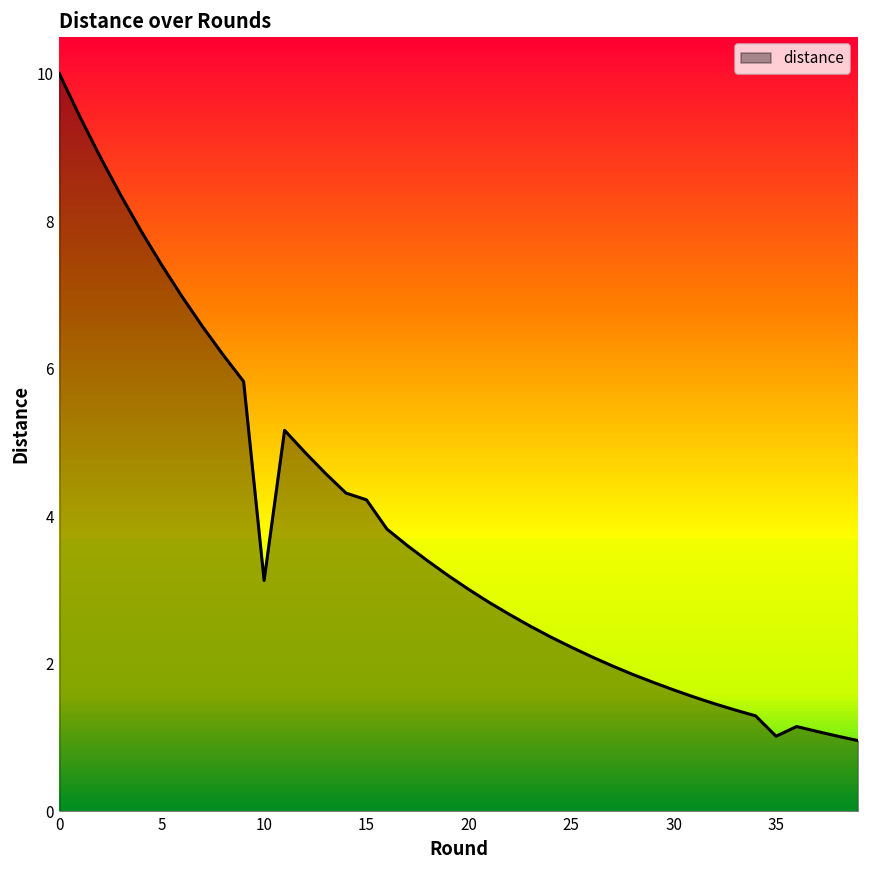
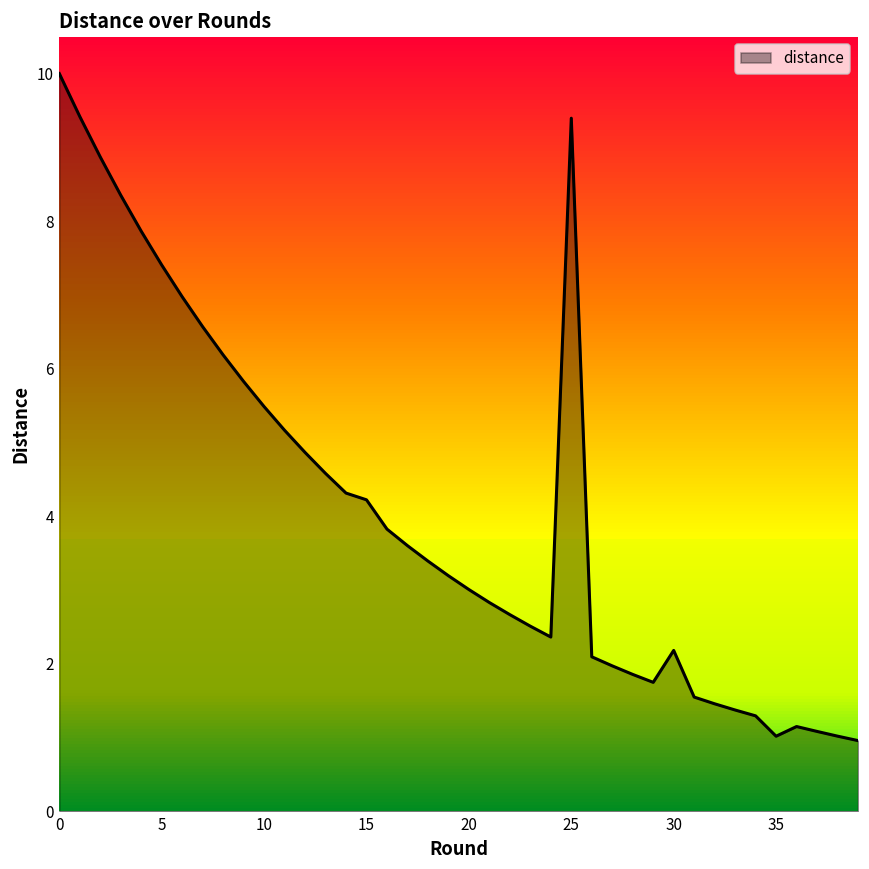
  {
    "0": 10.0,
    "5": 7.4,
-   "10": 3.1,
+   "10": 5.5,
    "15": 4.2,
    "20": 3.0,
-   "25": 2.2,
-   "30": 1.6,
+   "25": 9.4,
+   "30": 2.2,
    "35": 1.0
  }
